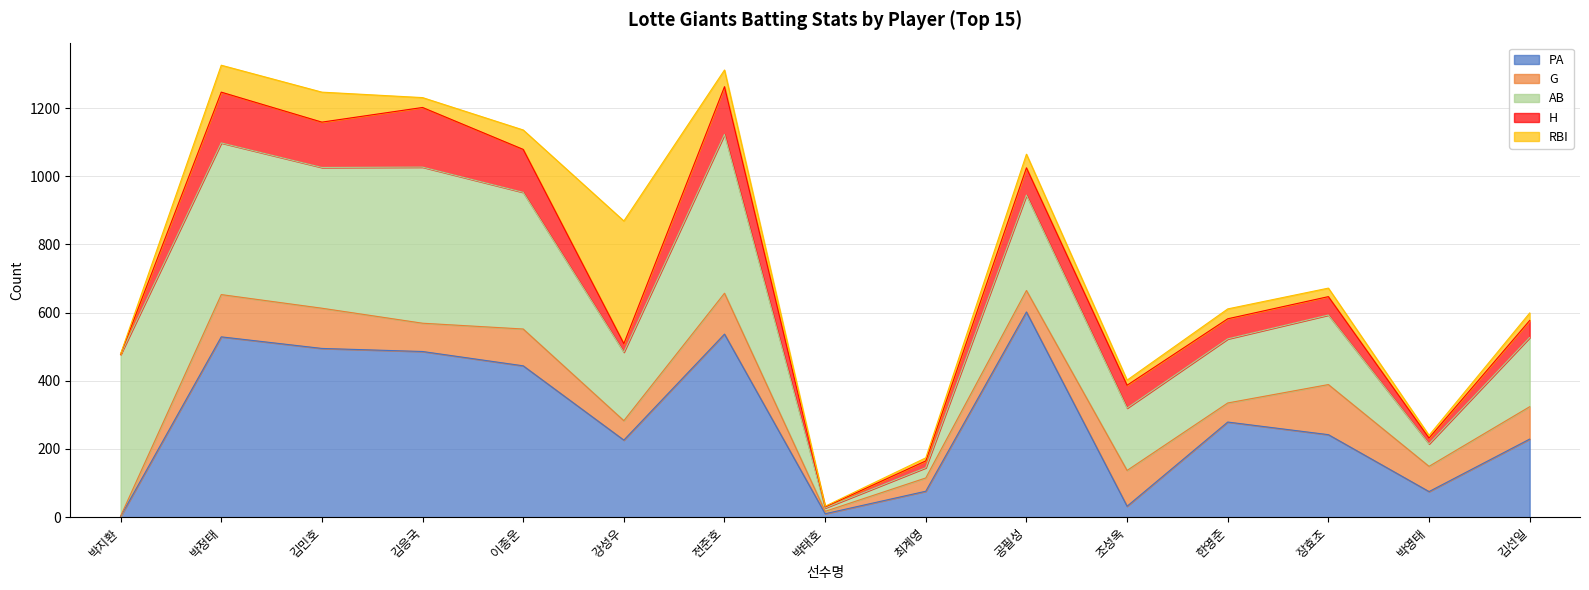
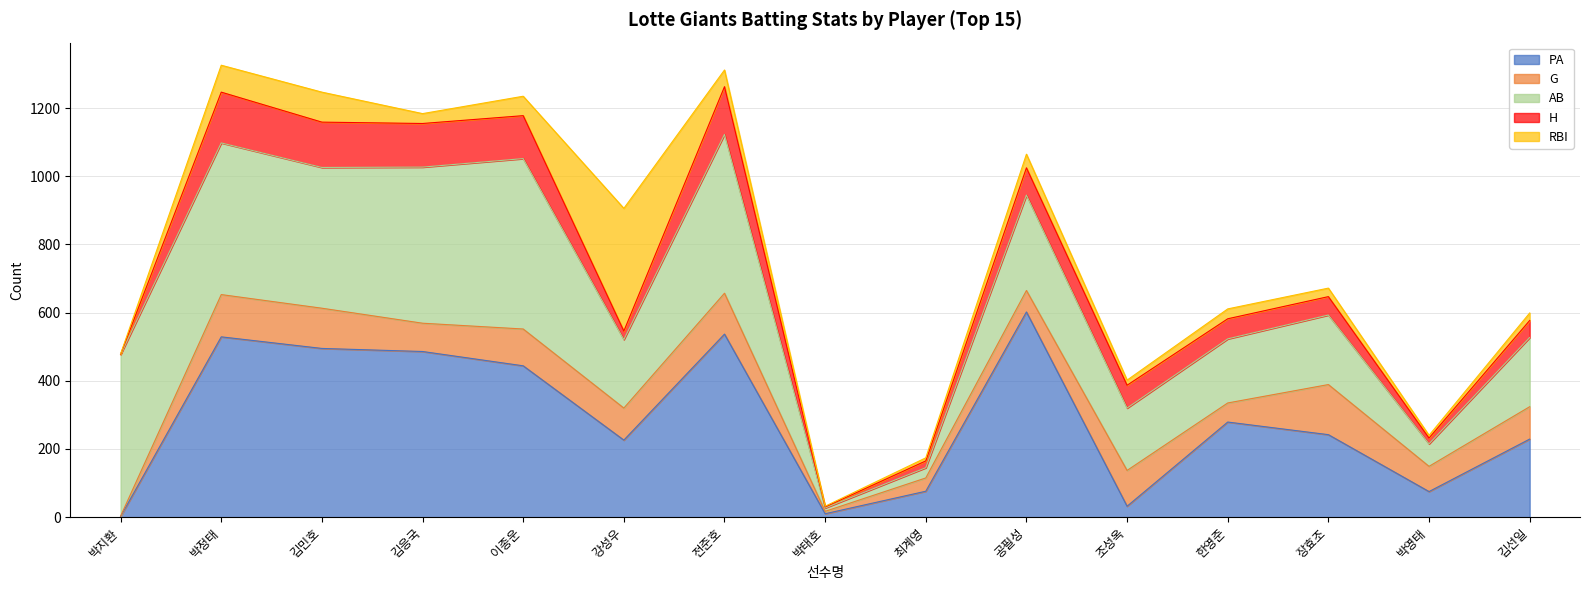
  {
    "PA": {
      "박정태": 530,
      "김민호": 500,
      "김응국": 490,
      "이종운": 440,
      "강성우": 230,
      "전준호": 540,
      "최계영": 80,
      "공필성": 600,
      "조성옥": 30,
      "한영준": 280,
      "장효조": 240,
      "박영태": 80,
      "김선일": 230
    },
    "G": {
      "박정태": 120,
      "김민호": 120,
      "김응국": 80,
      "이종운": 110,
-     "강성우": 60,
+     "강성우": 90,
      "전준호": 120,
      "최계영": 40,
      "공필성": 60,
      "조성옥": 110,
      "한영준": 60,
      "장효조": 150,
      "박영태": 70,
      "김선일": 100
    },
    "AB": {
      "박정태": 450,
      "김민호": 410,
      "김응국": 460,
-     "이종운": 400,
+     "이종운": 500,
      "강성우": 200,
      "전준호": 470,
      "최계영": 30,
      "공필성": 280,
      "조성옥": 180,
      "한영준": 190,
      "장효조": 200,
      "박영태": 70,
      "김선일": 200
    },
    "H": {
      "박정태": 150,
      "김민호": 130,
-     "김응국": 180,
+     "김응국": 130,
      "이종운": 130,
      "강성우": 30,
      "전준호": 140,
      "최계영": 20,
      "공필성": 80,
      "조성옥": 70,
      "한영준": 60,
      "장효조": 50,
      "박영태": 20,
      "김선일": 50
    },
    "RBI": {
      "박정태": 80,
      "김민호": 90,
      "김응국": 30,
      "이종운": 60,
      "강성우": 360,
      "전준호": 50,
      "최계영": 10,
      "공필성": 40,
      "조성옥": 20,
      "한영준": 30,
      "장효조": 30,
      "박영태": 10,
      "김선일": 20
    }
  }
